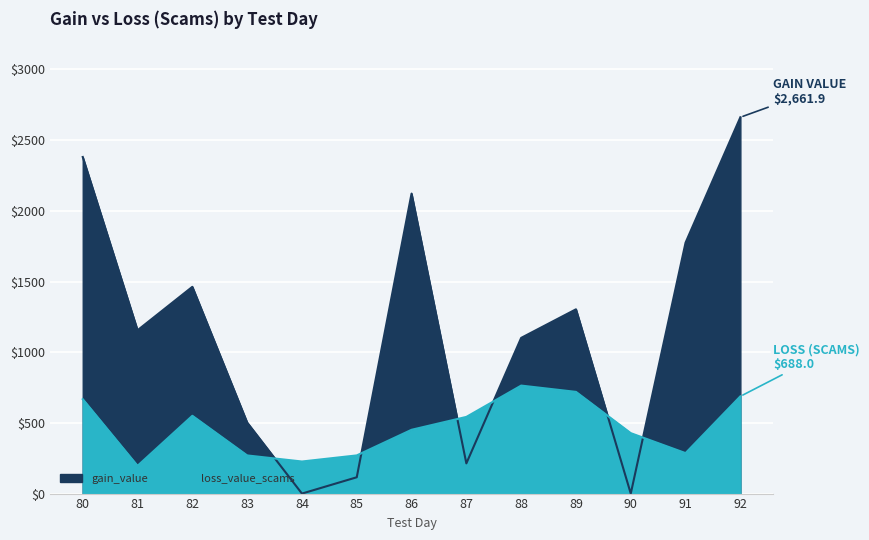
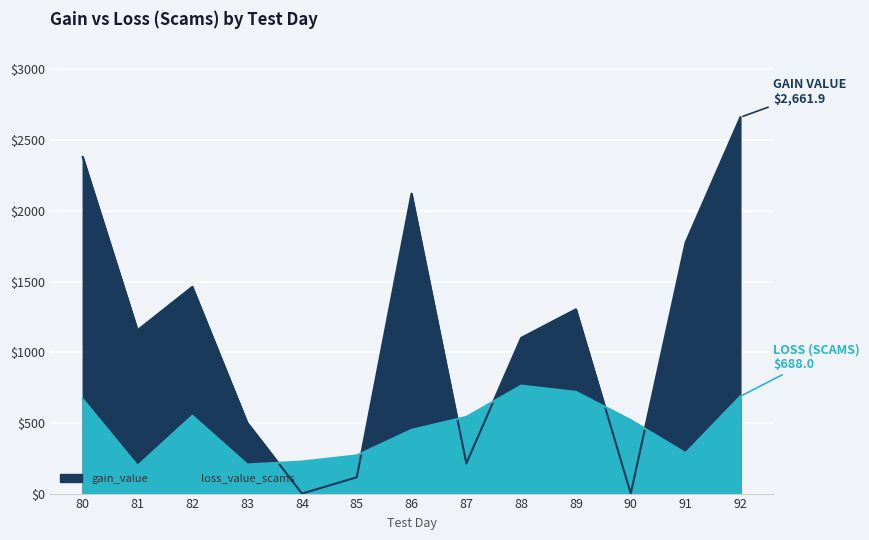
  {
    "gain_value": {
      "80": "$2380",
      "81": "$1160",
      "82": "$1460",
      "83": "$500",
      "84": "$0",
      "85": "$120",
      "86": "$2120",
      "87": "$210",
      "88": "$1100",
      "89": "$1300",
      "90": "$0",
      "91": "$1780"
    },
    "loss_value_scams": {
      "80": "$670",
      "81": "$200",
      "82": "$550",
-     "83": "$270",
+     "83": "$210",
      "84": "$230",
      "85": "$270",
      "86": "$450",
      "87": "$540",
      "88": "$760",
      "89": "$720",
-     "90": "$430",
+     "90": "$520",
      "91": "$290"
    }
  }
